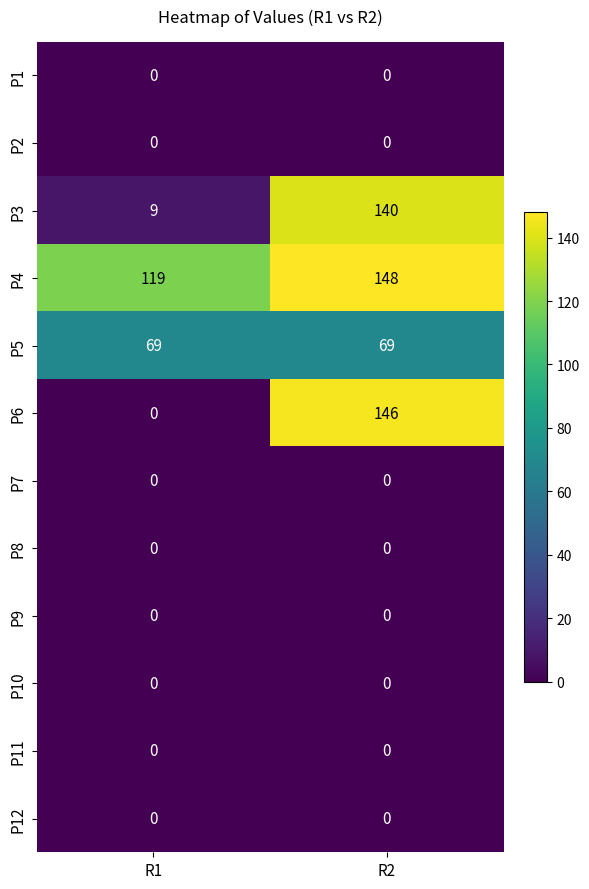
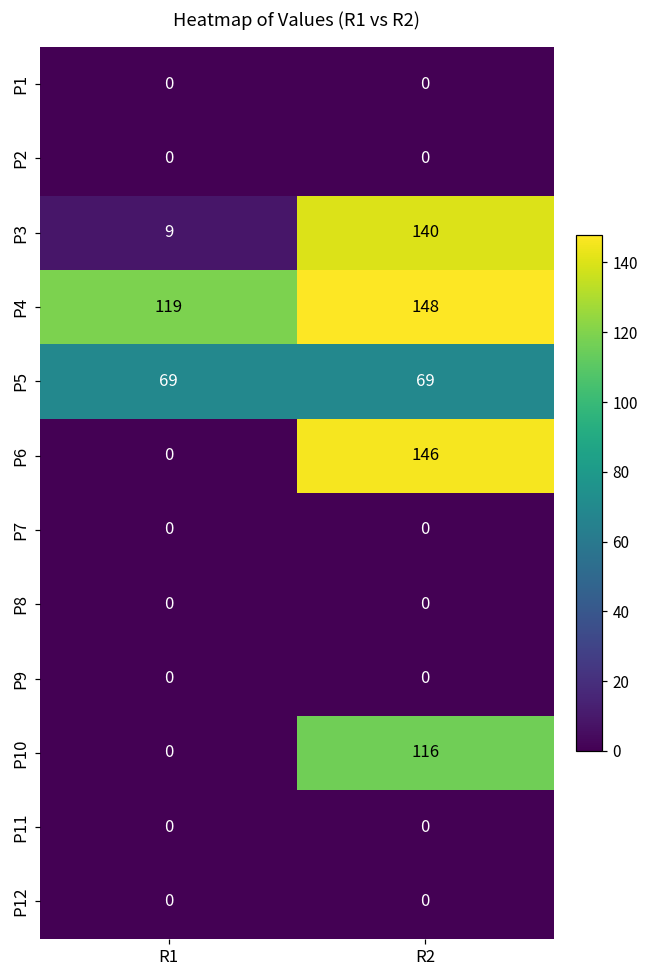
  {
    "P1": {
      "R1": 0,
      "R2": 0
    },
    "P2": {
      "R1": 0,
      "R2": 0
    },
    "P3": {
      "R1": 9,
      "R2": 140
    },
    "P4": {
      "R1": 119,
      "R2": 148
    },
    "P5": {
      "R1": 69,
      "R2": 69
    },
    "P6": {
      "R1": 0,
      "R2": 146
    },
    "P7": {
      "R1": 0,
      "R2": 0
    },
    "P8": {
      "R1": 0,
      "R2": 0
    },
    "P9": {
      "R1": 0,
      "R2": 0
    },
    "P10": {
      "R1": 0,
-     "R2": 0
+     "R2": 116
    },
    "P11": {
      "R1": 0,
      "R2": 0
    },
    "P12": {
      "R1": 0,
      "R2": 0
    }
  }
